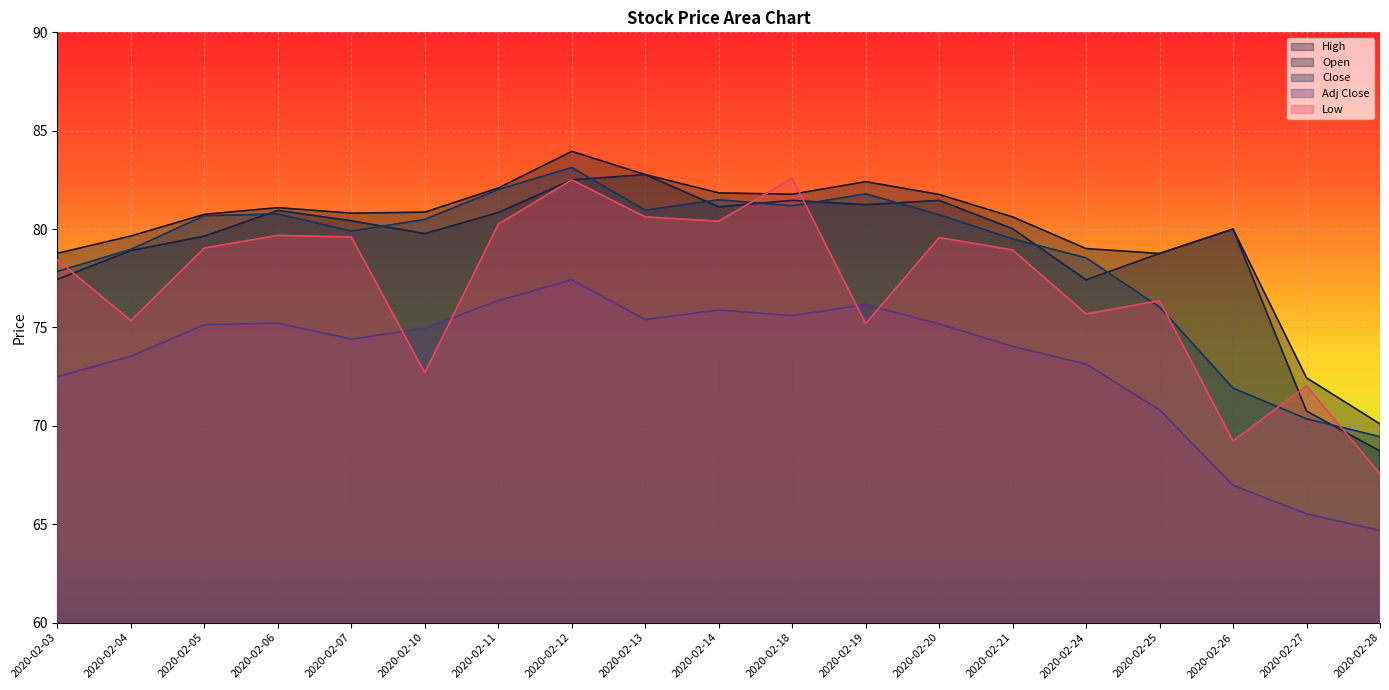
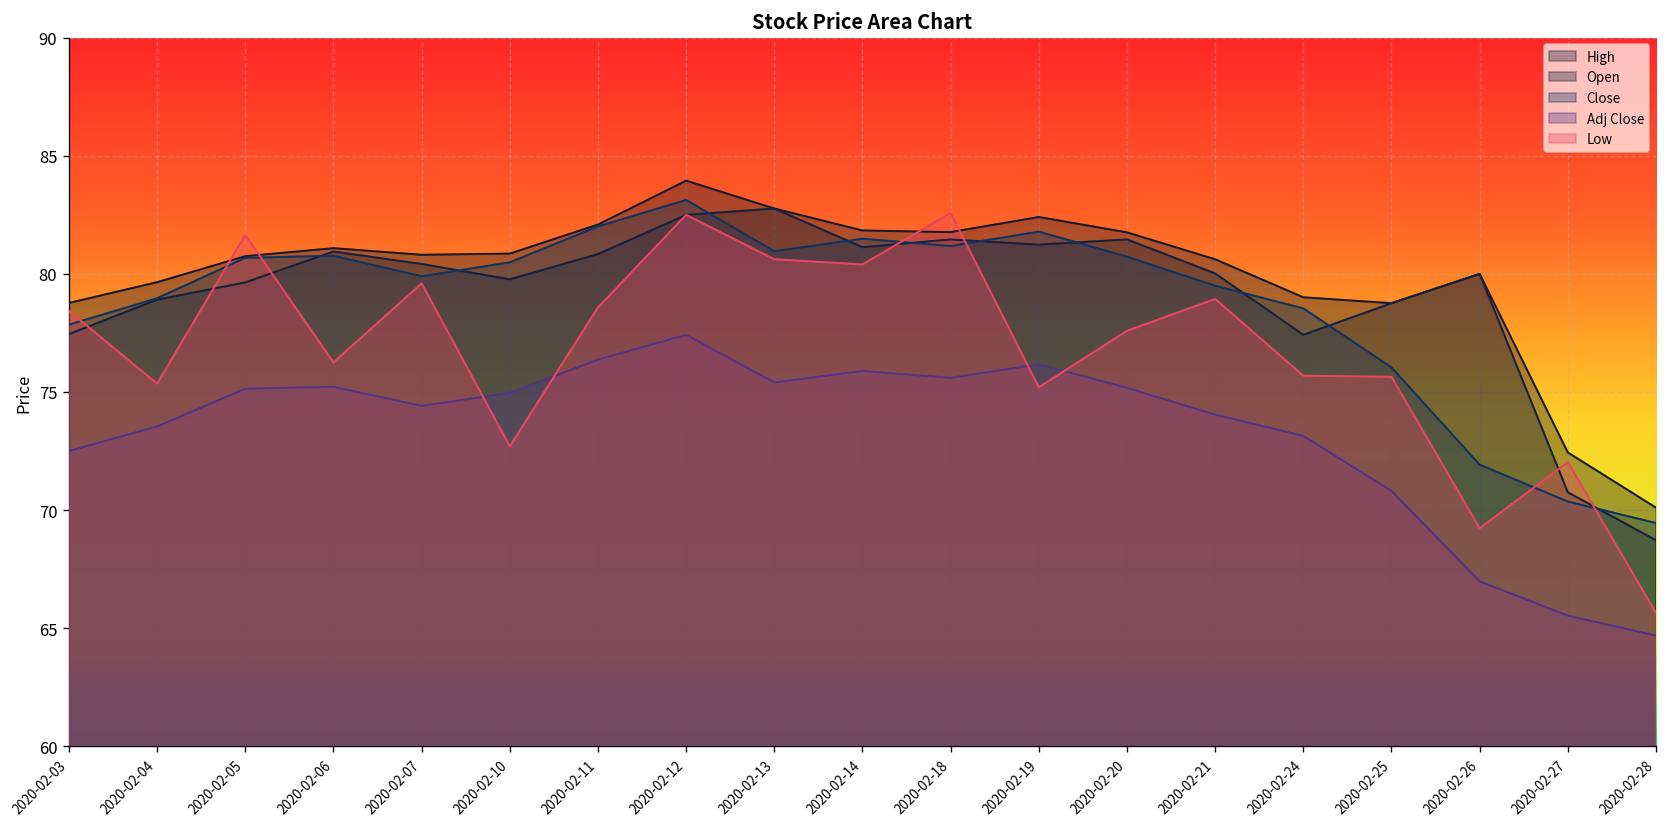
  {
    "Low": {
      "2020-02-03": 78.4,
      "2020-02-04": 75.4,
-     "2020-02-05": 79.0,
-     "2020-02-06": 79.7,
+     "2020-02-05": 81.7,
+     "2020-02-06": 76.3,
      "2020-02-07": 79.6,
      "2020-02-10": 72.7,
-     "2020-02-11": 80.3,
+     "2020-02-11": 78.6,
      "2020-02-13": 80.6,
      "2020-02-14": 80.4,
      "2020-02-18": 82.6,
      "2020-02-19": 75.2,
-     "2020-02-20": 79.6,
+     "2020-02-20": 77.6,
      "2020-02-21": 78.9,
      "2020-02-24": 75.7,
-     "2020-02-25": 76.4,
+     "2020-02-25": 75.6,
      "2020-02-26": 69.2,
      "2020-02-27": 72.0,
-     "2020-02-28": 67.6
+     "2020-02-28": 65.6
    }
  }
